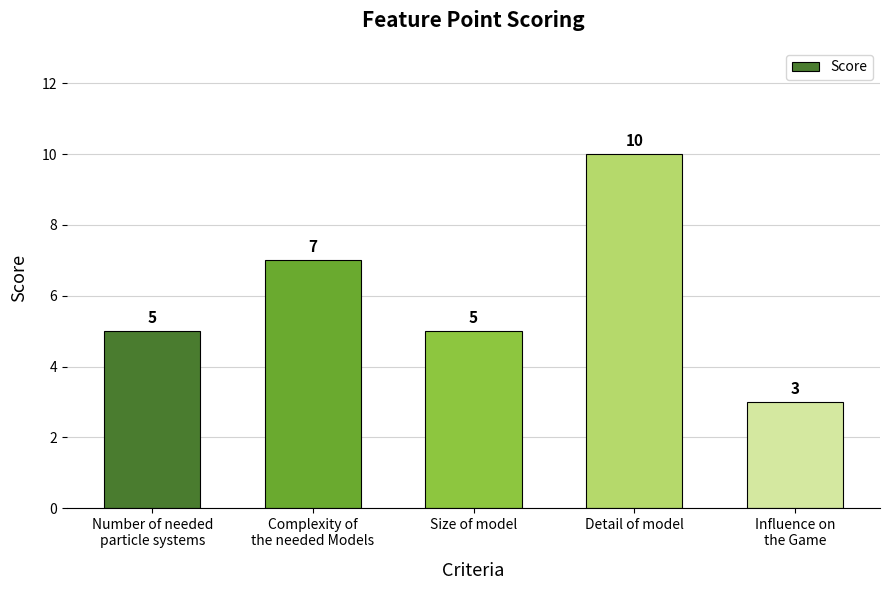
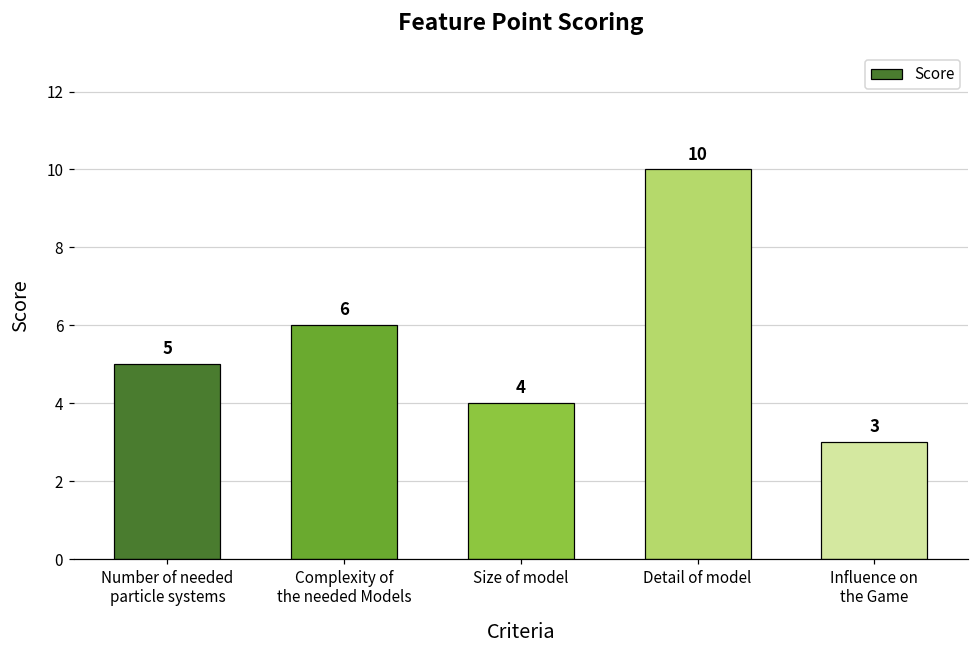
  {
    "Number of needed particle systems": 5,
-   "Complexity of the needed Models": 7,
-   "Size of model": 5,
+   "Complexity of the needed Models": 6,
+   "Size of model": 4,
    "Detail of model": 10,
    "Influence on the Game": 3
  }
